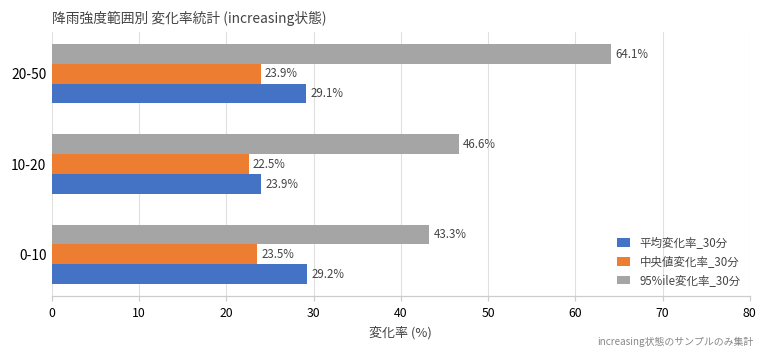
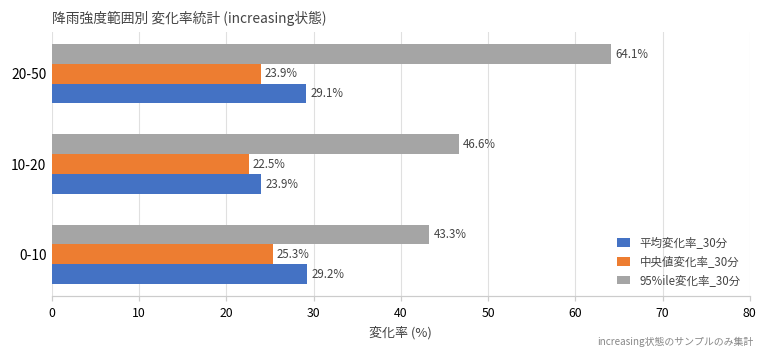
  {
    "平均変化率_30分": {
      "20-50": "29.1%",
      "10-20": "23.9%",
      "0-10": "29.2%"
    },
    "中央値変化率_30分": {
      "20-50": "23.9%",
      "10-20": "22.5%",
-     "0-10": "23.5%"
+     "0-10": "25.3%"
    },
    "95%ile変化率_30分": {
      "20-50": "64.1%",
      "10-20": "46.6%",
      "0-10": "43.3%"
    }
  }
